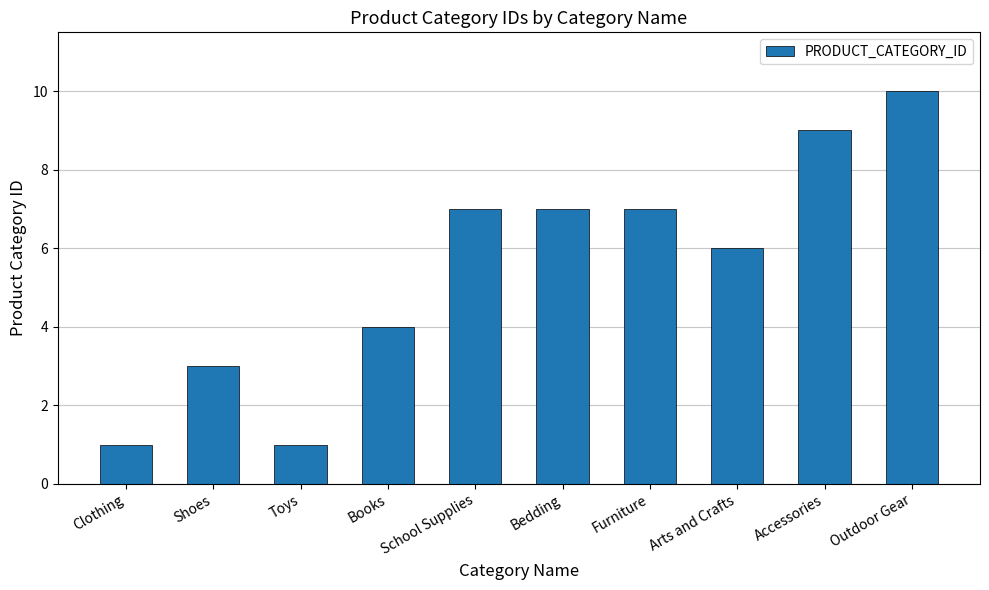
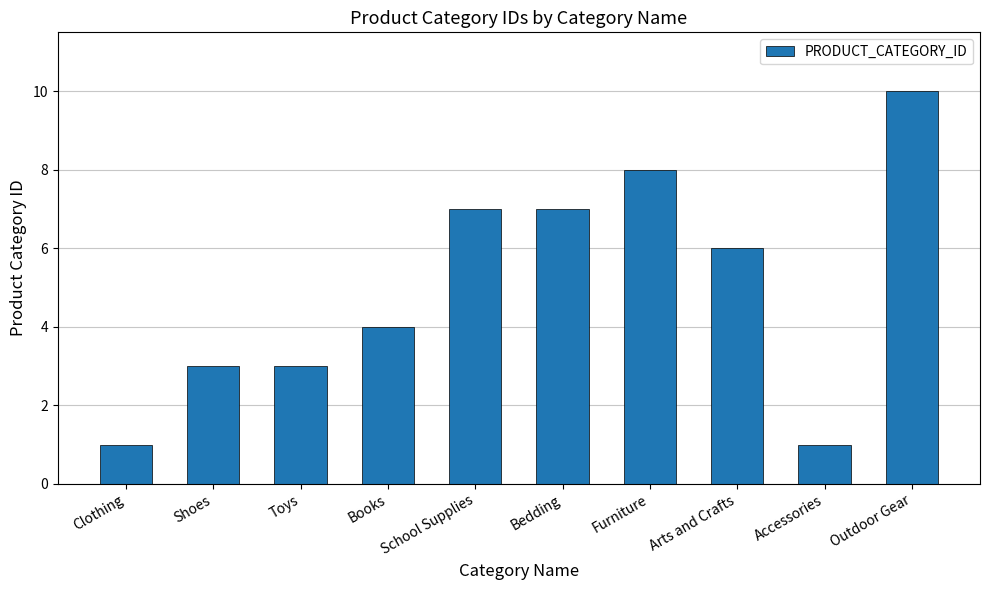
  {
    "Clothing": 1,
    "Shoes": 3,
-   "Toys": 1,
+   "Toys": 3,
    "Books": 4,
    "School Supplies": 7,
    "Bedding": 7,
-   "Furniture": 7,
+   "Furniture": 8,
    "Arts and Crafts": 6,
-   "Accessories": 9,
+   "Accessories": 1,
    "Outdoor Gear": 10
  }
